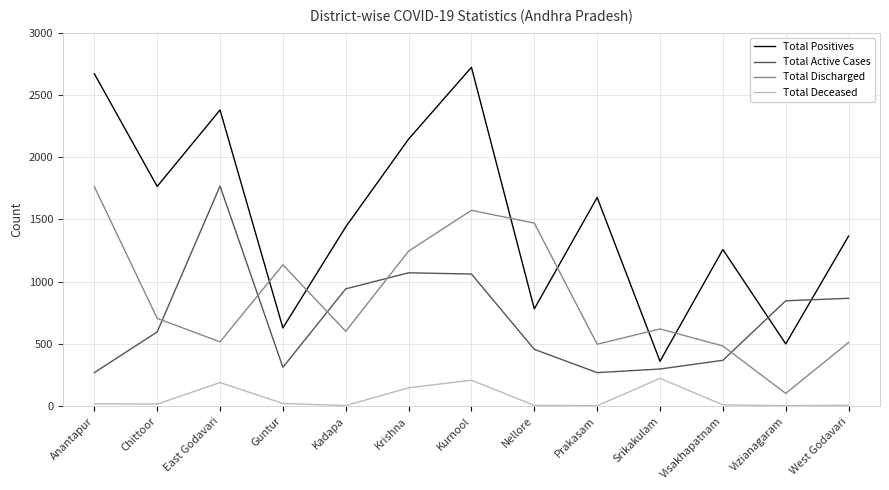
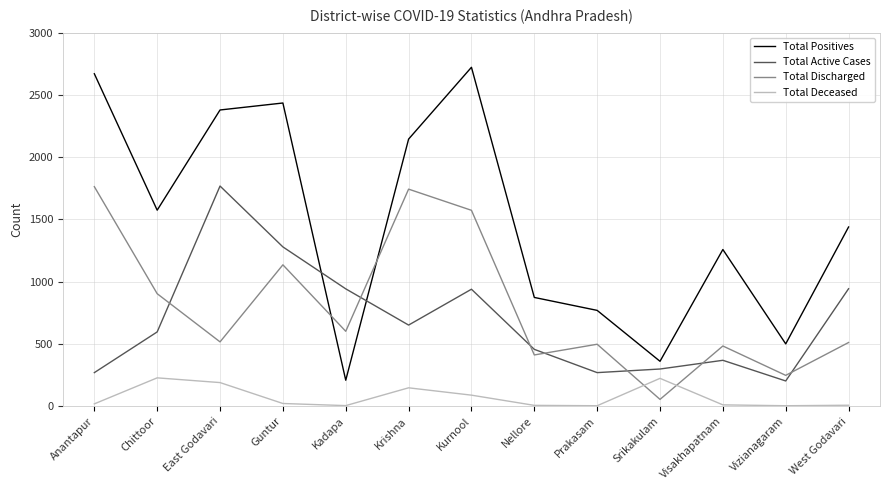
  {
    "Total Positives": {
      "Anantapur": 2670,
-     "Chittoor": 1770,
+     "Chittoor": 1570,
      "East Godavari": 2380,
-     "Guntur": 630,
-     "Kadapa": 1440,
+     "Guntur": 2440,
+     "Kadapa": 210,
      "Krishna": 2150,
      "Kurnool": 2720,
-     "Nellore": 780,
-     "Prakasam": 1680,
+     "Nellore": 870,
+     "Prakasam": 770,
      "Srikakulam": 360,
      "Visakhapatnam": 1260,
      "Vizianagaram": 500,
-     "West Godavari": 1370
+     "West Godavari": 1440
    },
    "Total Active Cases": {
      "Anantapur": 270,
      "Chittoor": 600,
      "East Godavari": 1770,
-     "Guntur": 310,
+     "Guntur": 1280,
      "Kadapa": 940,
-     "Krishna": 1070,
-     "Kurnool": 1060,
+     "Krishna": 650,
+     "Kurnool": 940,
      "Nellore": 460,
      "Prakasam": 270,
      "Srikakulam": 300,
      "Visakhapatnam": 370,
-     "Vizianagaram": 850,
-     "West Godavari": 870
+     "Vizianagaram": 200,
+     "West Godavari": 940
    },
    "Total Discharged": {
      "Anantapur": 1760,
-     "Chittoor": 710,
+     "Chittoor": 900,
      "East Godavari": 520,
      "Guntur": 1140,
      "Kadapa": 600,
-     "Krishna": 1250,
+     "Krishna": 1740,
      "Kurnool": 1570,
-     "Nellore": 1470,
+     "Nellore": 410,
      "Prakasam": 500,
-     "Srikakulam": 620,
+     "Srikakulam": 50,
      "Visakhapatnam": 480,
-     "Vizianagaram": 100,
+     "Vizianagaram": 250,
      "West Godavari": 510
    },
    "Total Deceased": {
      "Anantapur": 20,
-     "Chittoor": 20,
+     "Chittoor": 230,
      "East Godavari": 190,
      "Guntur": 20,
      "Kadapa": 0,
      "Krishna": 150,
-     "Kurnool": 210,
+     "Kurnool": 90,
      "Nellore": 10,
      "Prakasam": 0,
      "Srikakulam": 220,
      "Visakhapatnam": 10,
      "Vizianagaram": 0,
      "West Godavari": 10
    }
  }
